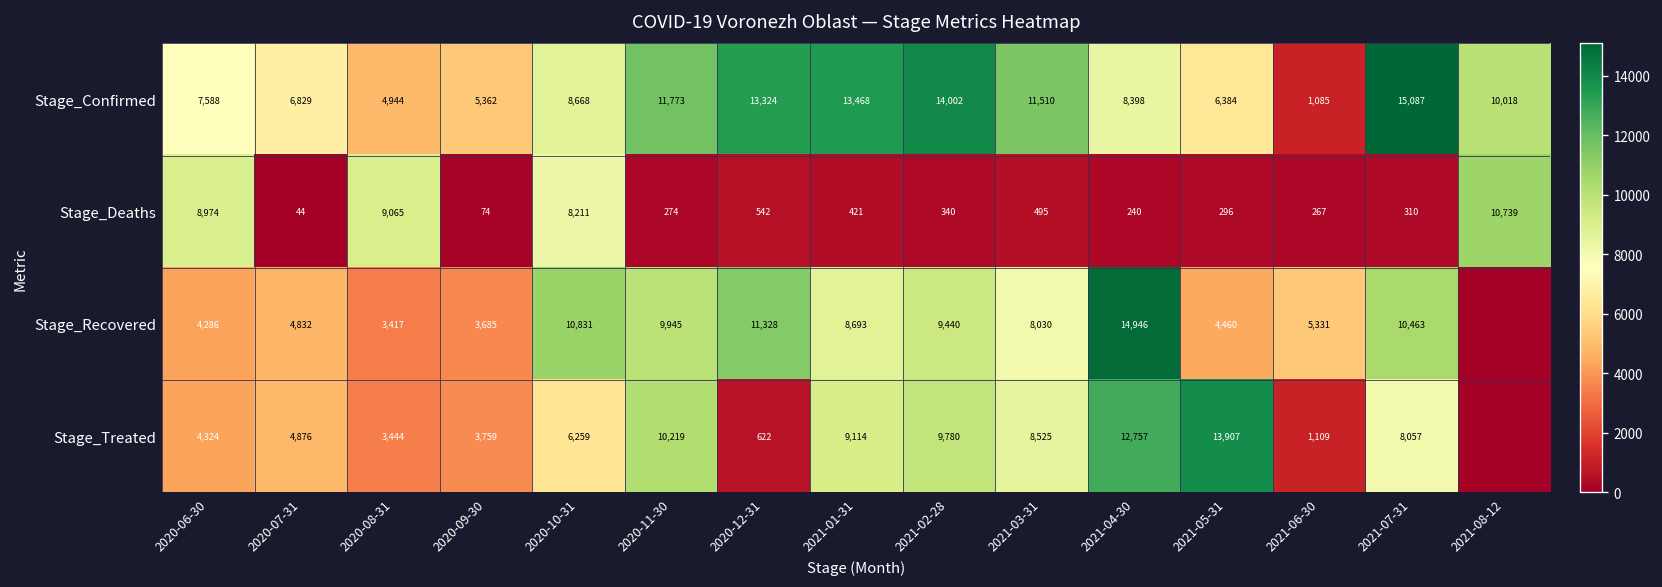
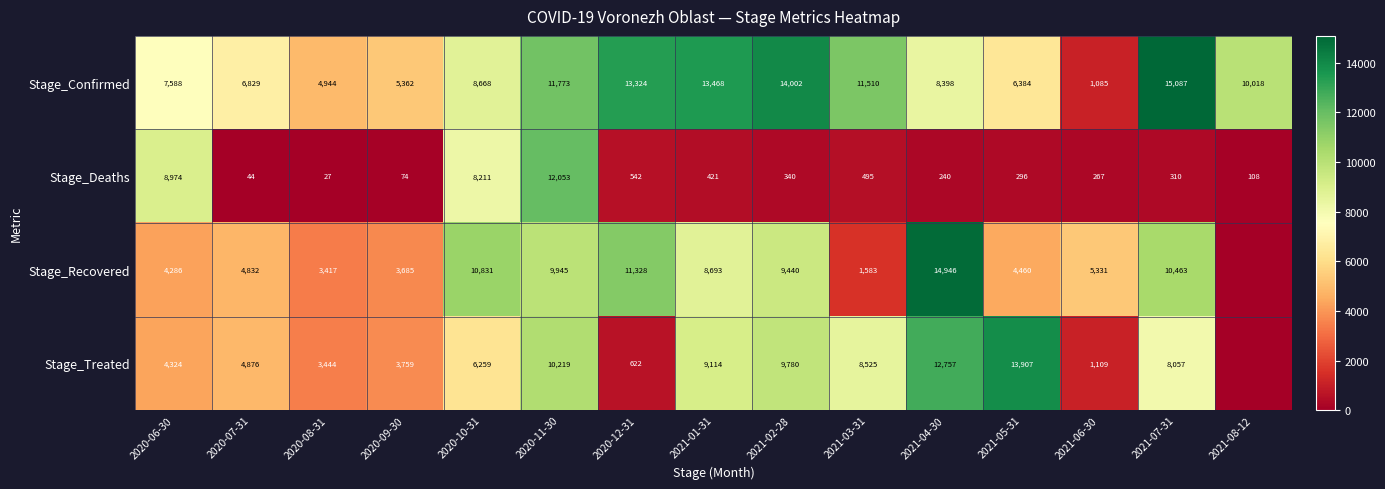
  {
    "Stage_Confirmed": {
      "2020-06-30": "7,588",
      "2020-07-31": "6,829",
      "2020-08-31": "4,944",
      "2020-09-30": "5,362",
      "2020-10-31": "8,668",
      "2020-11-30": "11,773",
      "2020-12-31": "13,324",
      "2021-01-31": "13,468",
      "2021-02-28": "14,002",
      "2021-03-31": "11,510",
      "2021-04-30": "8,398",
      "2021-05-31": "6,384",
      "2021-06-30": "1,085",
      "2021-07-31": "15,087",
      "2021-08-12": "10,018"
    },
    "Stage_Deaths": {
      "2020-06-30": "8,974",
      "2020-07-31": "44",
-     "2020-08-31": "9,065",
+     "2020-08-31": "27",
      "2020-09-30": "74",
      "2020-10-31": "8,211",
-     "2020-11-30": "274",
+     "2020-11-30": "12,053",
      "2020-12-31": "542",
      "2021-01-31": "421",
      "2021-02-28": "340",
      "2021-03-31": "495",
      "2021-04-30": "240",
      "2021-05-31": "296",
      "2021-06-30": "267",
      "2021-07-31": "310",
-     "2021-08-12": "10,739"
+     "2021-08-12": "108"
    },
    "Stage_Recovered": {
      "2020-06-30": "4,286",
      "2020-07-31": "4,832",
      "2020-08-31": "3,417",
      "2020-09-30": "3,685",
      "2020-10-31": "10,831",
      "2020-11-30": "9,945",
      "2020-12-31": "11,328",
      "2021-01-31": "8,693",
      "2021-02-28": "9,440",
-     "2021-03-31": "8,030",
+     "2021-03-31": "1,583",
      "2021-04-30": "14,946",
      "2021-05-31": "4,460",
      "2021-06-30": "5,331",
      "2021-07-31": "10,463"
    },
    "Stage_Treated": {
      "2020-06-30": "4,324",
      "2020-07-31": "4,876",
      "2020-08-31": "3,444",
      "2020-09-30": "3,759",
      "2020-10-31": "6,259",
      "2020-11-30": "10,219",
      "2020-12-31": "622",
      "2021-01-31": "9,114",
      "2021-02-28": "9,780",
      "2021-03-31": "8,525",
      "2021-04-30": "12,757",
      "2021-05-31": "13,907",
      "2021-06-30": "1,109",
      "2021-07-31": "8,057"
    }
  }
